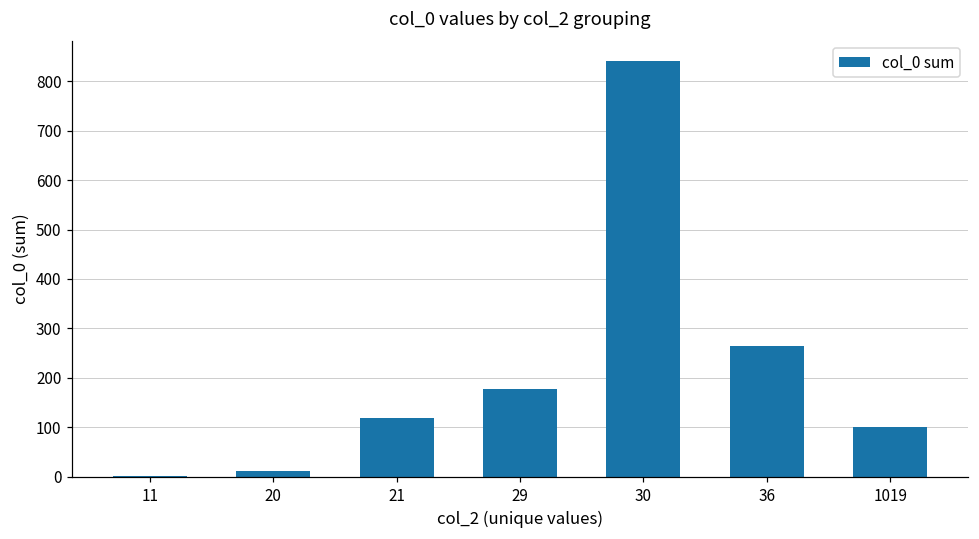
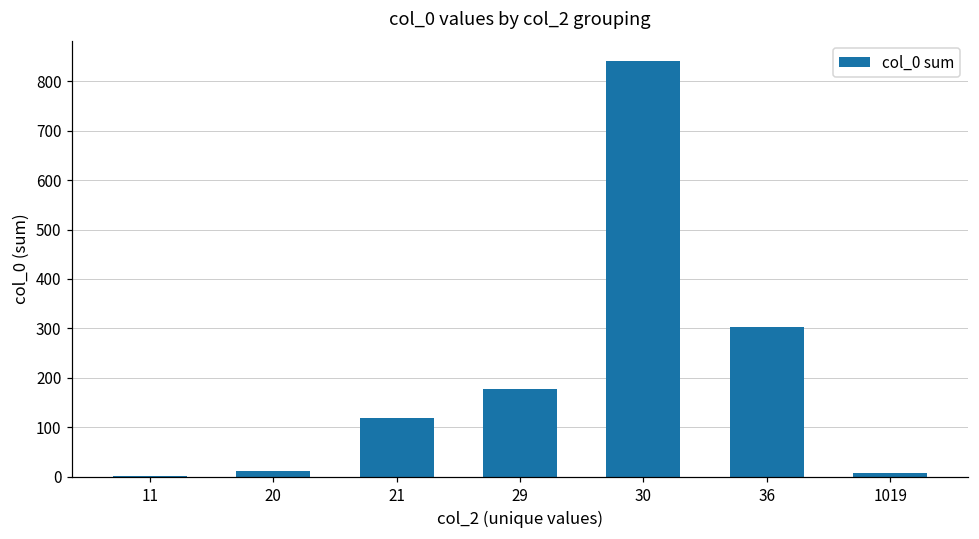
  {
    "20": 10,
    "21": 120,
    "29": 180,
    "30": 840,
-   "36": 270,
-   "1019": 100
+   "36": 300,
+   "1019": 10
  }
